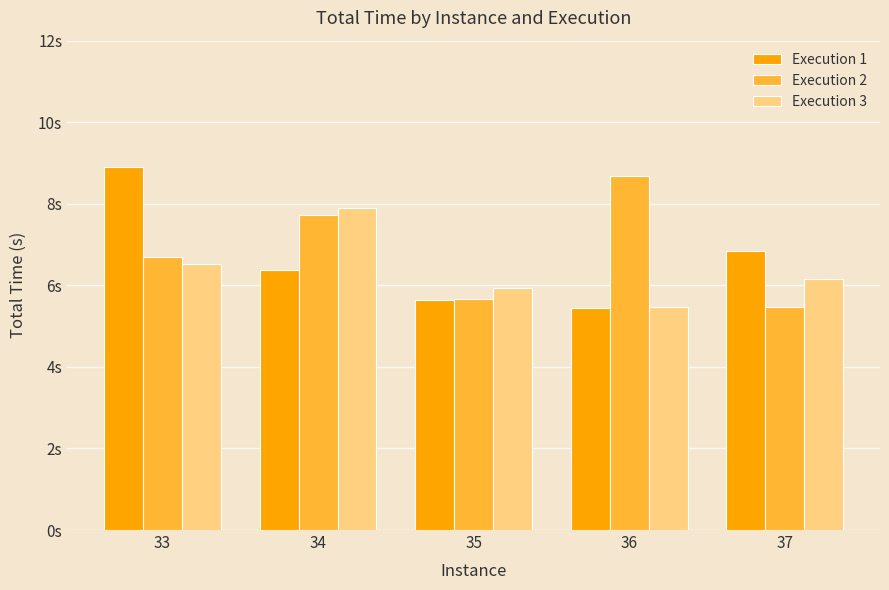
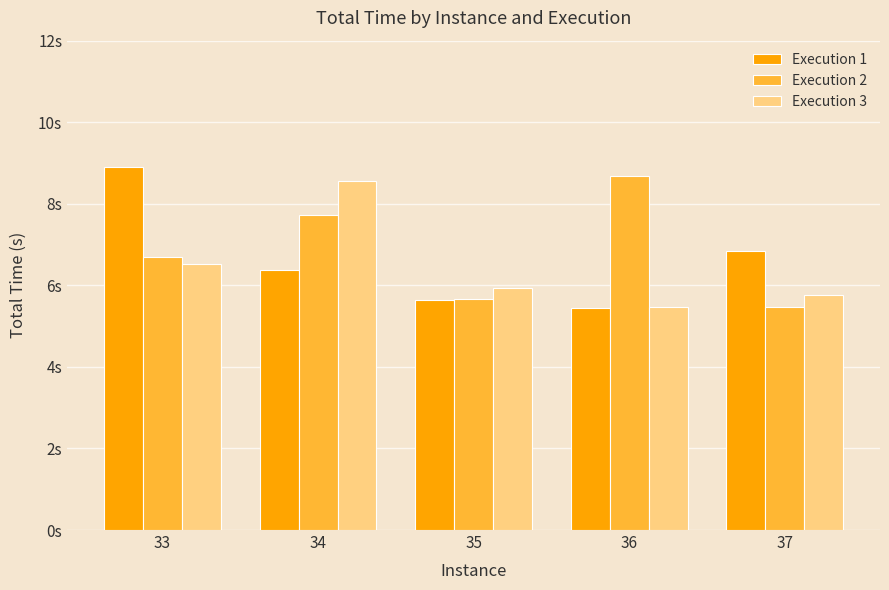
  {
    "Execution 3": {
      "33": "6.5s",
-     "34": "7.9s",
+     "34": "8.6s",
      "35": "5.9s",
      "36": "5.5s",
-     "37": "6.1s"
+     "37": "5.8s"
    }
  }
